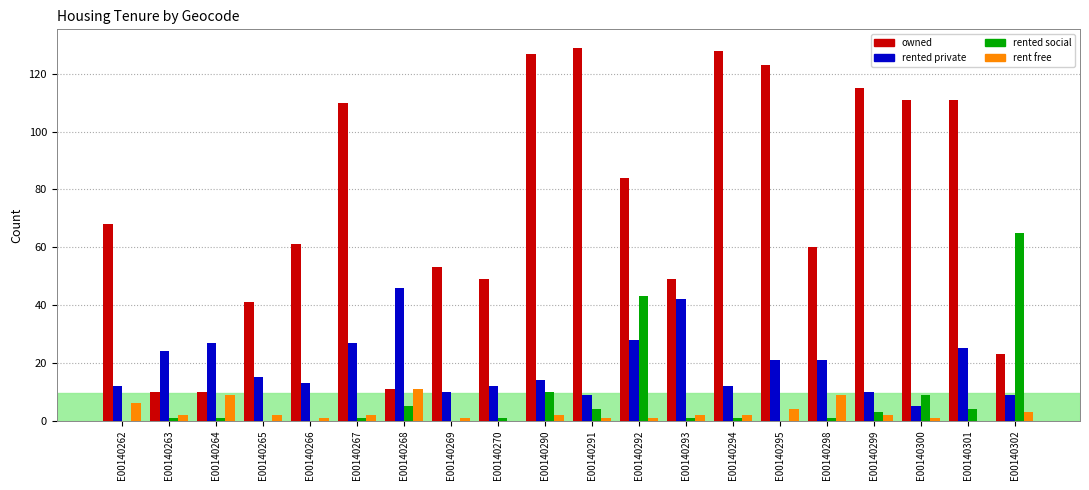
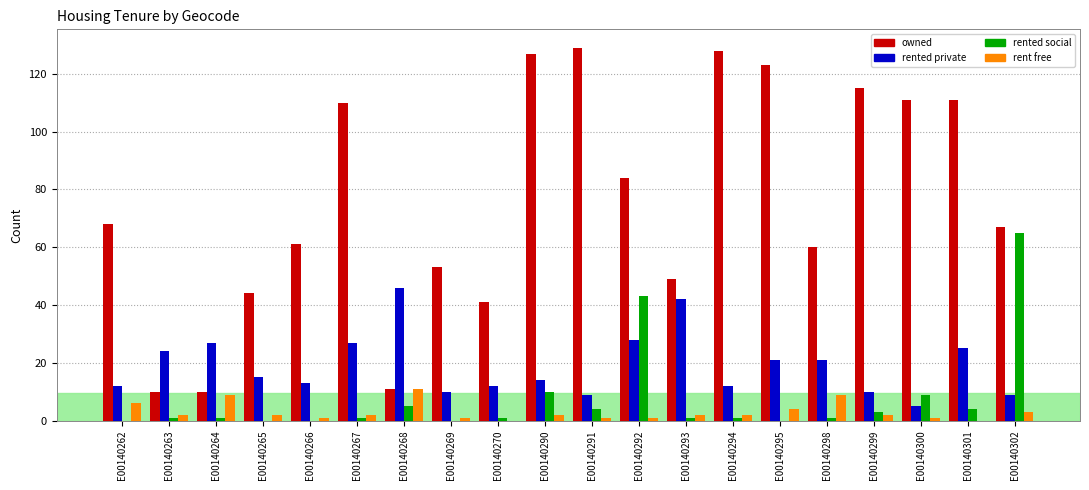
  {
    "owned": {
      "E00140262": 68,
      "E00140263": 10,
      "E00140264": 10,
-     "E00140265": 41,
+     "E00140265": 44,
      "E00140266": 61,
      "E00140267": 110,
      "E00140268": 11,
      "E00140269": 53,
-     "E00140270": 49,
+     "E00140270": 41,
      "E00140290": 127,
      "E00140291": 129,
      "E00140292": 84,
      "E00140293": 49,
      "E00140294": 128,
      "E00140295": 123,
      "E00140298": 60,
      "E00140299": 115,
      "E00140300": 111,
      "E00140301": 111,
-     "E00140302": 23
+     "E00140302": 67
    }
  }
